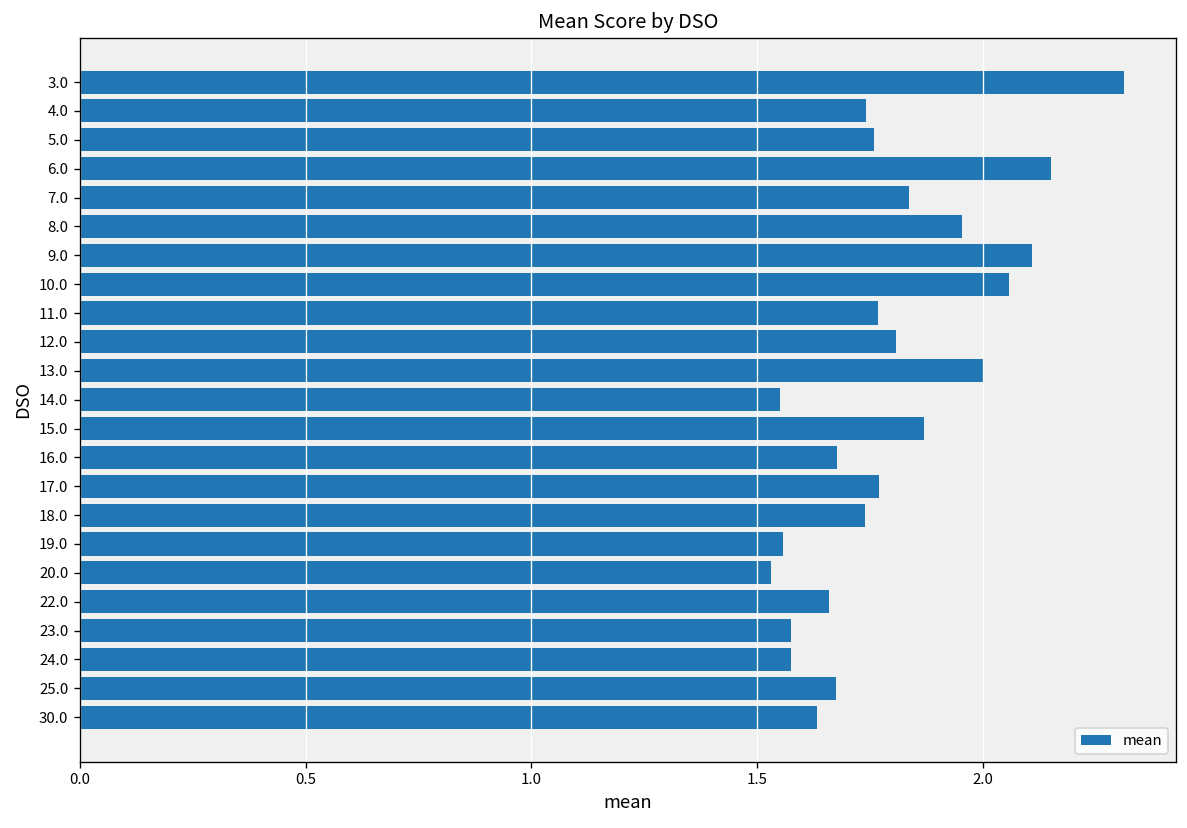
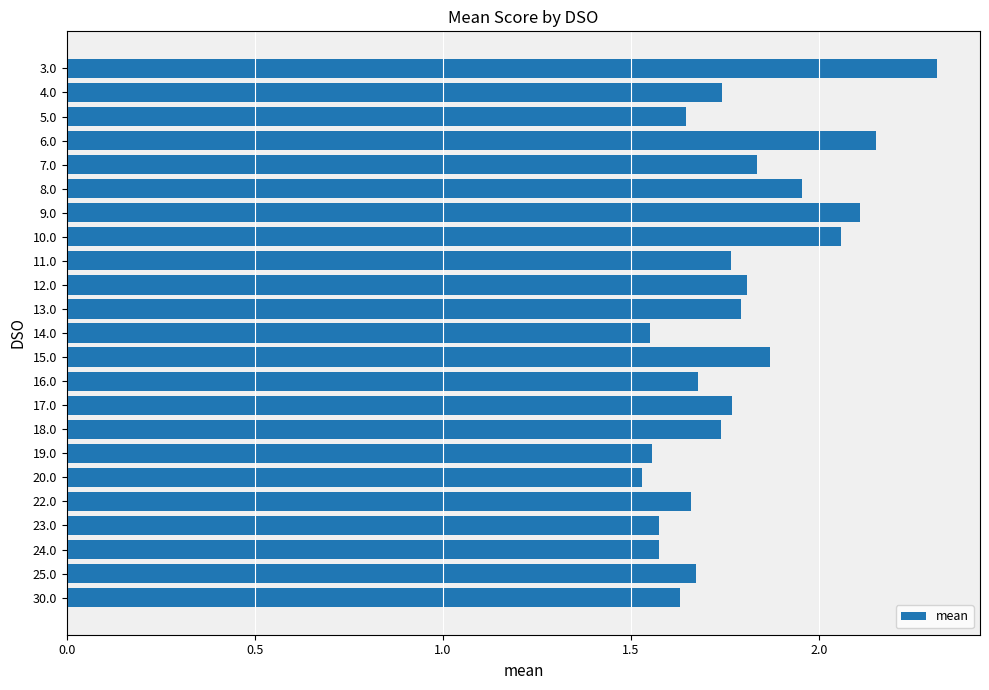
  {
    "3.0": 2.31,
    "4.0": 1.74,
-   "5.0": 1.76,
+   "5.0": 1.65,
    "6.0": 2.15,
    "7.0": 1.84,
    "8.0": 1.95,
    "9.0": 2.11,
    "10.0": 2.06,
    "11.0": 1.77,
    "12.0": 1.81,
-   "13.0": 2.00,
+   "13.0": 1.79,
    "14.0": 1.55,
    "15.0": 1.87,
    "16.0": 1.68,
    "17.0": 1.77,
    "18.0": 1.74,
    "19.0": 1.56,
    "20.0": 1.53,
    "22.0": 1.66,
    "23.0": 1.57,
    "24.0": 1.57,
    "25.0": 1.67,
    "30.0": 1.63
  }
